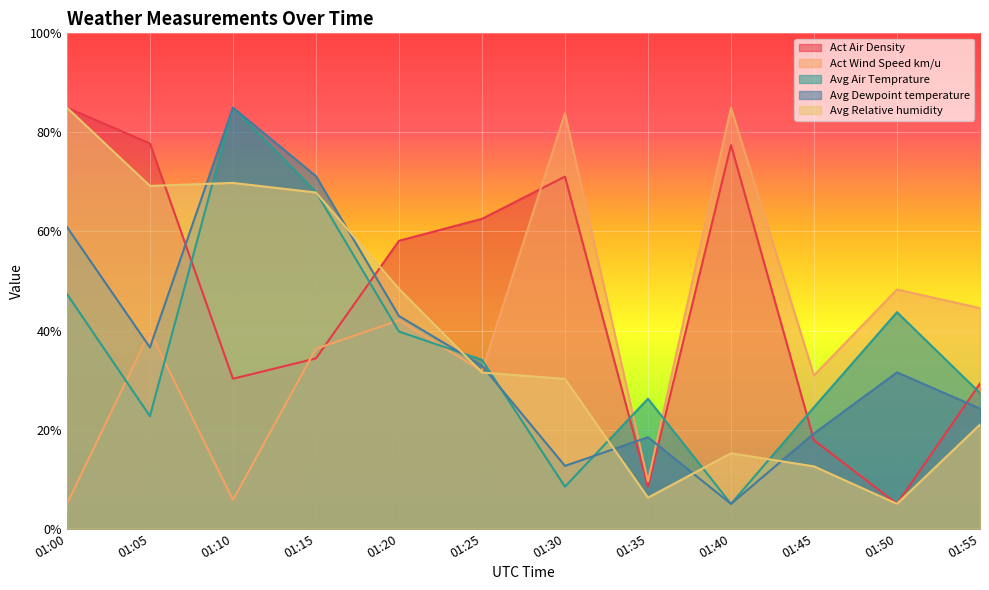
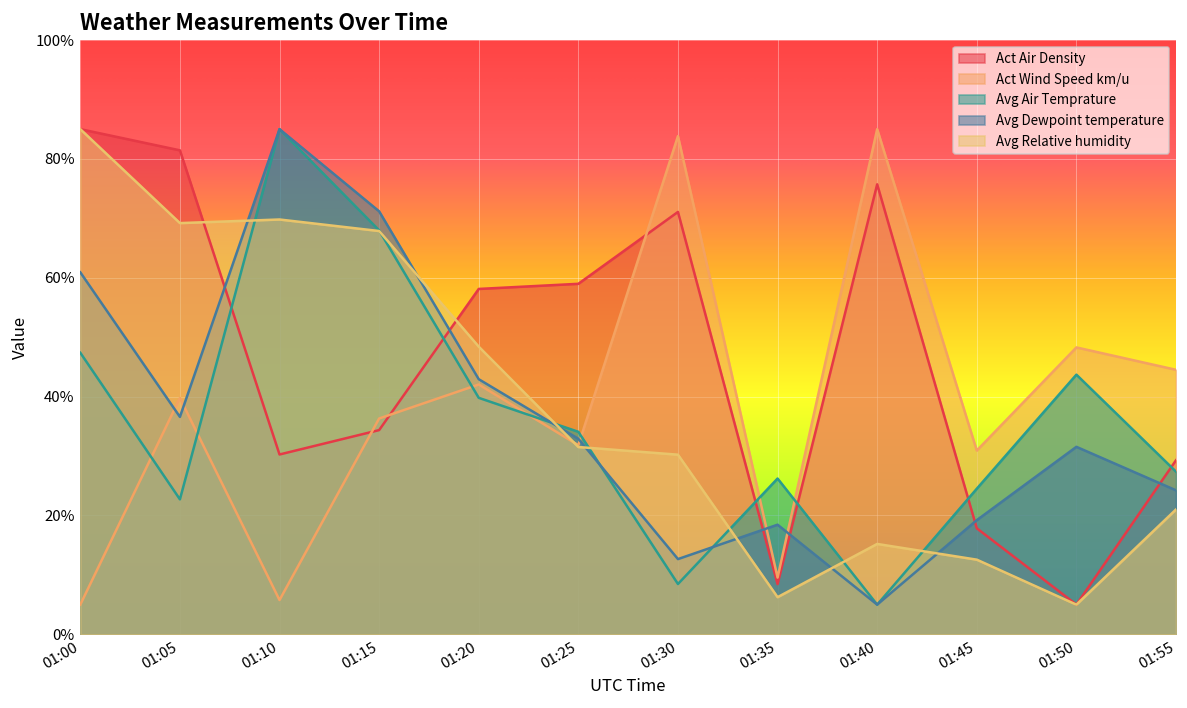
  {
    "Act Air Density": {
-     "01:05": "78%",
+     "01:05": "81%",
      "01:10": "30%",
      "01:15": "34%",
      "01:20": "58%",
-     "01:25": "63%",
+     "01:25": "59%",
      "01:30": "71%",
      "01:35": "8%",
-     "01:40": "77%",
+     "01:40": "76%",
      "01:45": "18%",
      "01:55": "29%"
    }
  }
